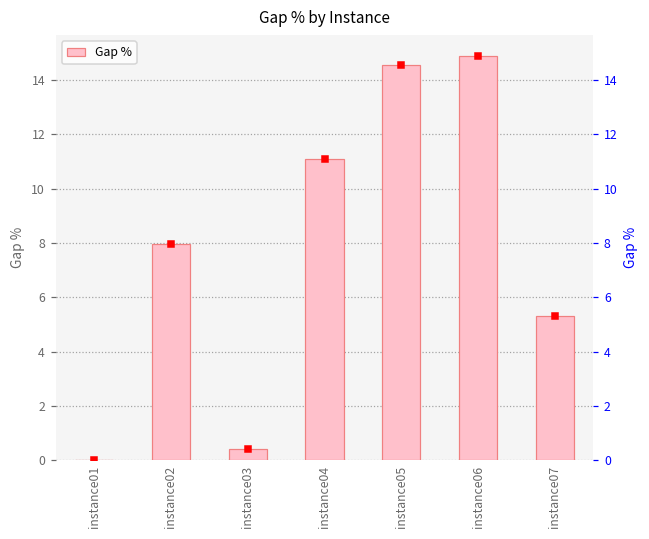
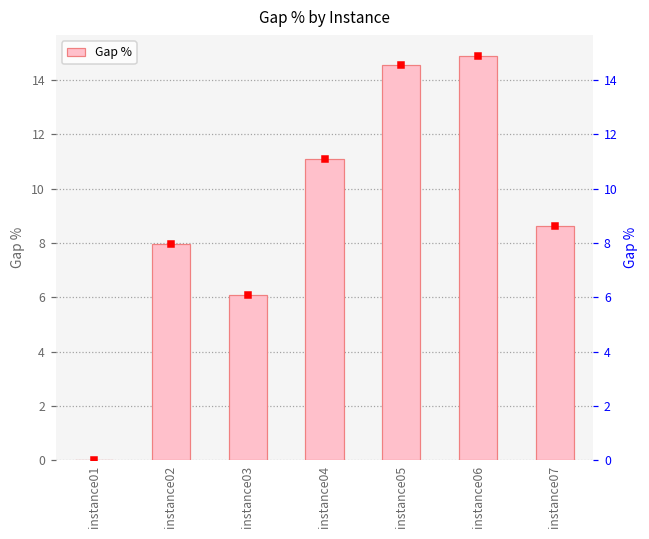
  {
    "Gap %": {
      "instance02": 8.0,
-     "instance03": 0.4,
+     "instance03": 6.1,
      "instance04": 11.1,
      "instance05": 14.6,
      "instance06": 14.9,
-     "instance07": 5.3
+     "instance07": 8.6
    }
  }
